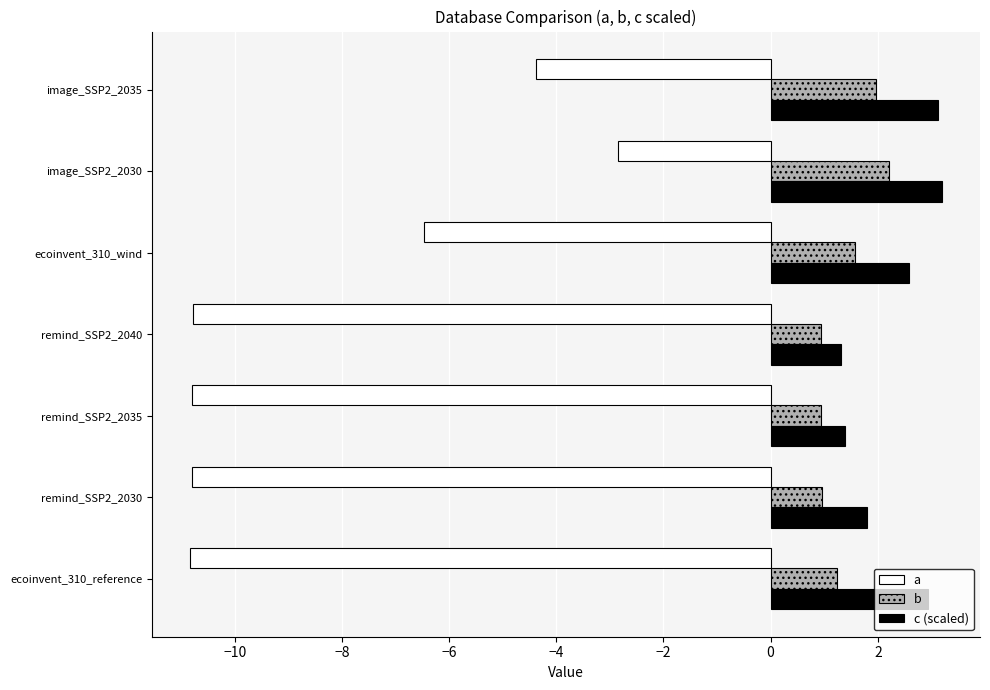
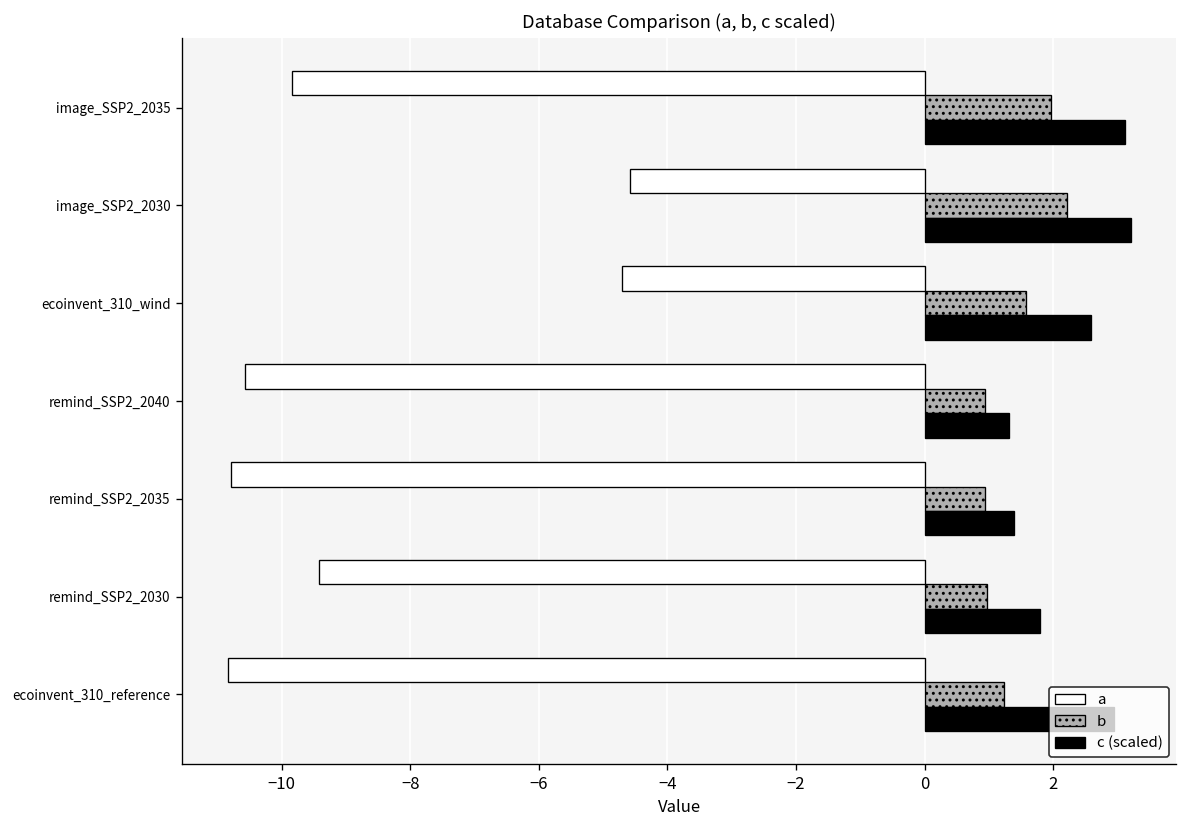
  {
    "a": {
-     "image_SSP2_2035": -4.4,
-     "image_SSP2_2030": -2.8,
-     "ecoinvent_310_wind": -6.5,
-     "remind_SSP2_2040": -10.8,
+     "image_SSP2_2035": -9.8,
+     "image_SSP2_2030": -4.6,
+     "ecoinvent_310_wind": -4.7,
+     "remind_SSP2_2040": -10.6,
      "remind_SSP2_2035": -10.8,
-     "remind_SSP2_2030": -10.8,
+     "remind_SSP2_2030": -9.4,
      "ecoinvent_310_reference": -10.8
    },
    "b": {
      "image_SSP2_2035": 2.0,
      "image_SSP2_2030": 2.2,
      "ecoinvent_310_wind": 1.6,
      "remind_SSP2_2040": 0.9,
      "remind_SSP2_2035": 0.9,
      "remind_SSP2_2030": 1.0,
      "ecoinvent_310_reference": 1.2
    },
    "c (scaled)": {
      "image_SSP2_2035": 3.1,
      "image_SSP2_2030": 3.2,
      "ecoinvent_310_wind": 2.6,
      "remind_SSP2_2040": 1.3,
      "remind_SSP2_2035": 1.4,
      "remind_SSP2_2030": 1.8
    }
  }
